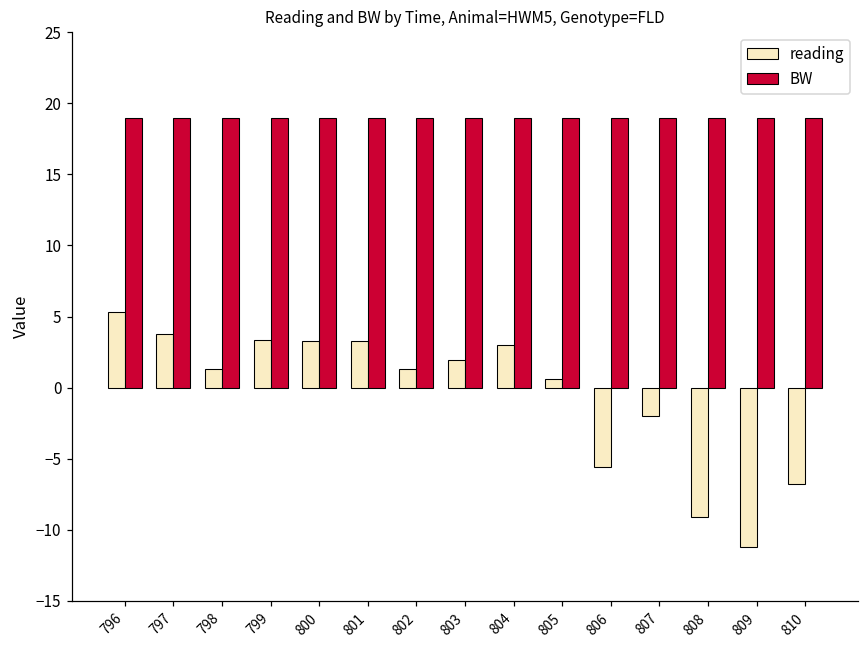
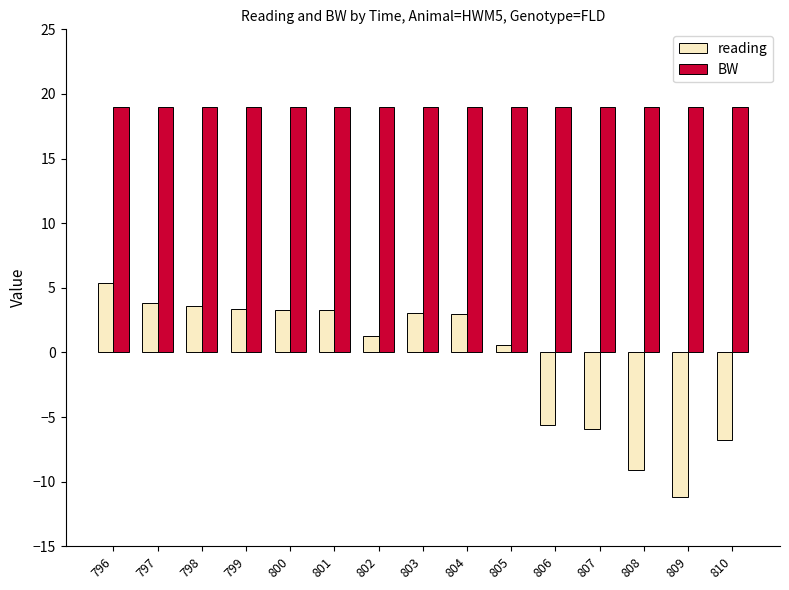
  {
    "reading": {
      "796": 5.3,
      "797": 3.8,
-     "798": 1.3,
+     "798": 3.6,
      "799": 3.3,
      "800": 3.3,
      "801": 3.3,
      "802": 1.3,
-     "803": 1.9,
+     "803": 3.1,
      "804": 3.0,
      "805": 0.6,
      "806": -5.6,
-     "807": -2.0,
+     "807": -5.9,
      "808": -9.1,
      "809": -11.2,
      "810": -6.8
    },
    "BW": {
      "796": 19.0,
      "797": 19.0,
      "798": 19.0,
      "799": 19.0,
      "800": 19.0,
      "801": 19.0,
      "802": 19.0,
      "803": 19.0,
      "804": 19.0,
      "805": 19.0,
      "806": 19.0,
      "807": 19.0,
      "808": 19.0,
      "809": 19.0,
      "810": 19.0
    }
  }
